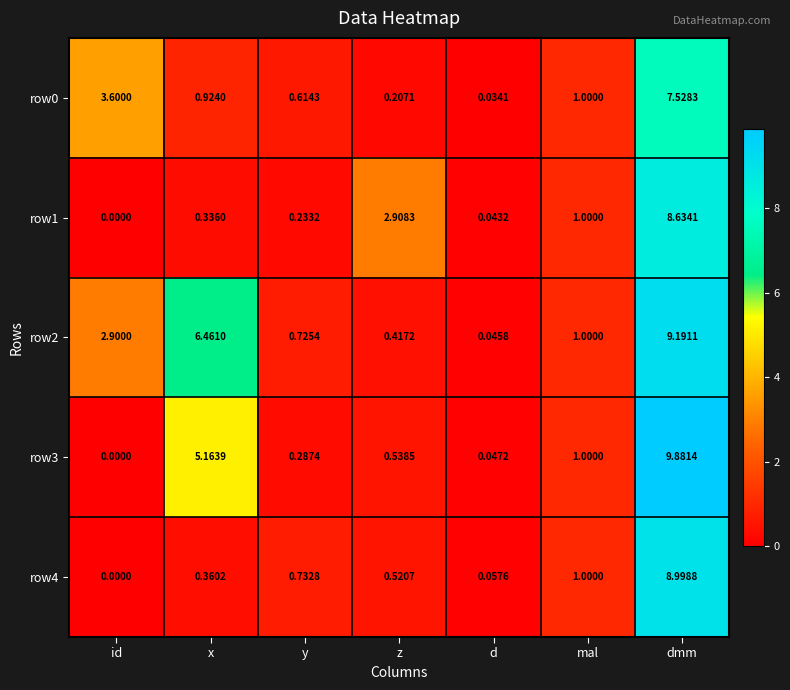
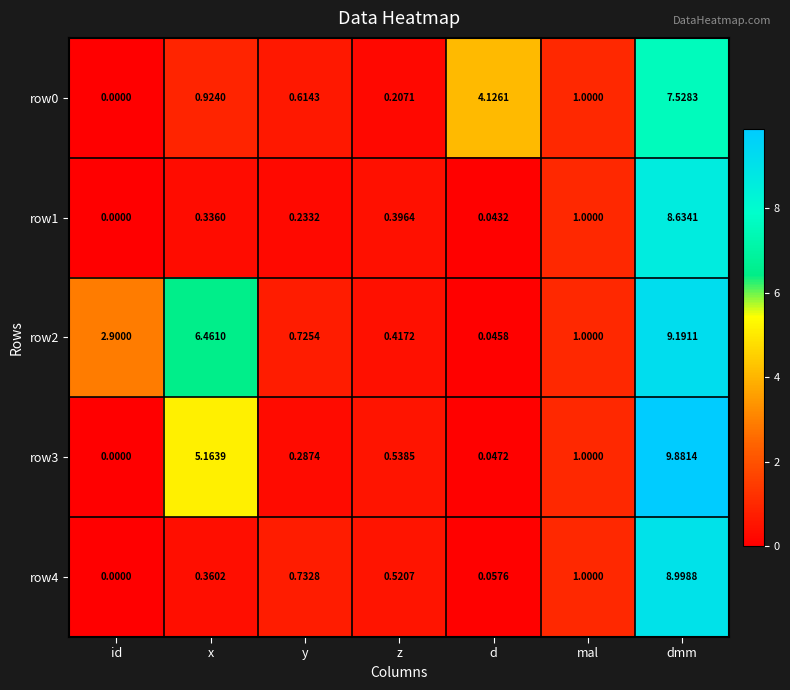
  {
    "row0": {
-     "id": 3.6000,
+     "id": 0.0000,
      "x": 0.9240,
      "y": 0.6143,
      "z": 0.2071,
-     "d": 0.0341,
+     "d": 4.1261,
      "mal": 1.0000,
      "dmm": 7.5283
    },
    "row1": {
      "id": 0.0000,
      "x": 0.3360,
      "y": 0.2332,
-     "z": 2.9083,
+     "z": 0.3964,
      "d": 0.0432,
      "mal": 1.0000,
      "dmm": 8.6341
    },
    "row2": {
      "id": 2.9000,
      "x": 6.4610,
      "y": 0.7254,
      "z": 0.4172,
      "d": 0.0458,
      "mal": 1.0000,
      "dmm": 9.1911
    },
    "row3": {
      "id": 0.0000,
      "x": 5.1639,
      "y": 0.2874,
      "z": 0.5385,
      "d": 0.0472,
      "mal": 1.0000,
      "dmm": 9.8814
    },
    "row4": {
      "id": 0.0000,
      "x": 0.3602,
      "y": 0.7328,
      "z": 0.5207,
      "d": 0.0576,
      "mal": 1.0000,
      "dmm": 8.9988
    }
  }
